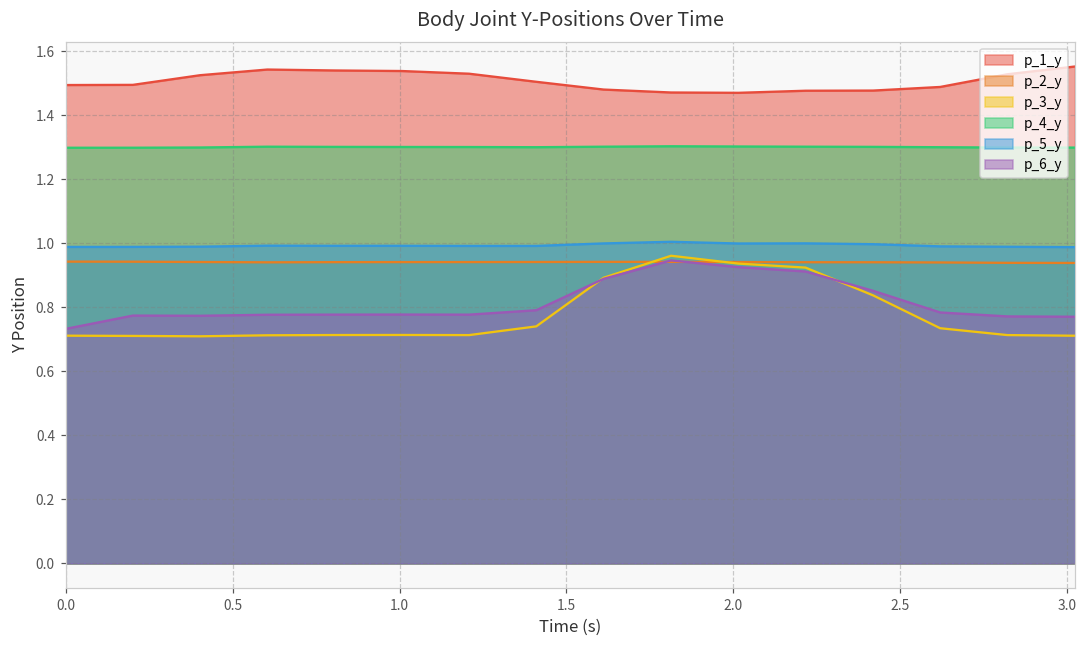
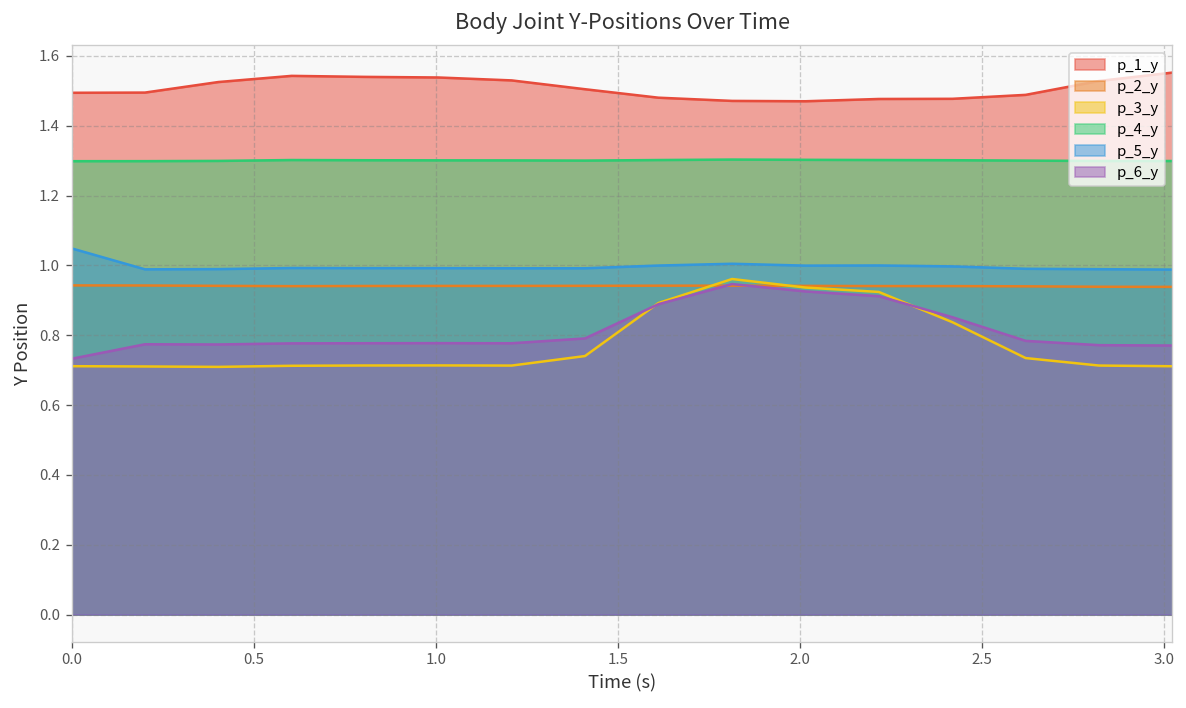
  {
    "p_4_y": {
      "0.0": 1.30
    },
    "p_5_y": {
-     "0.0": 0.99
+     "0.0": 1.05
    },
    "p_6_y": {
      "0.0": 0.73
    }
  }
